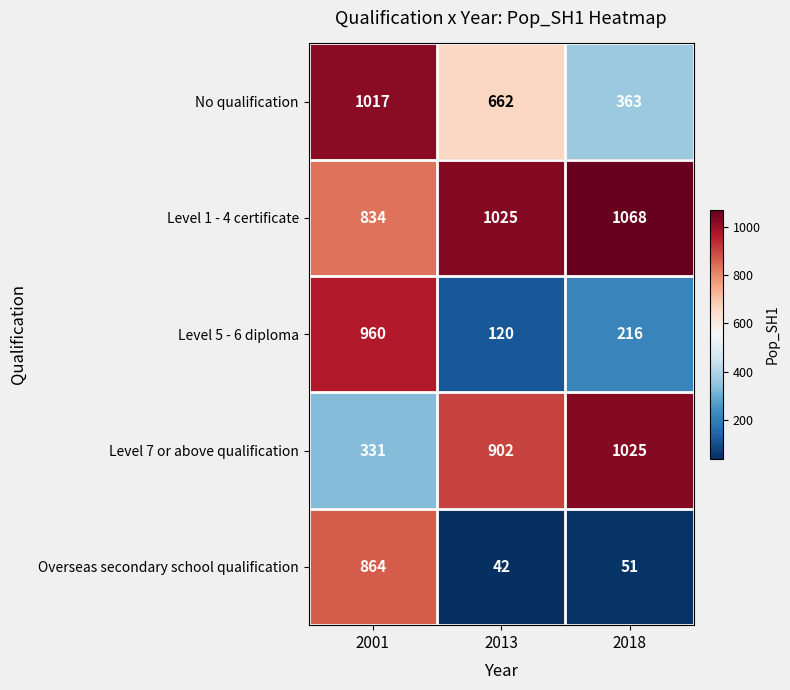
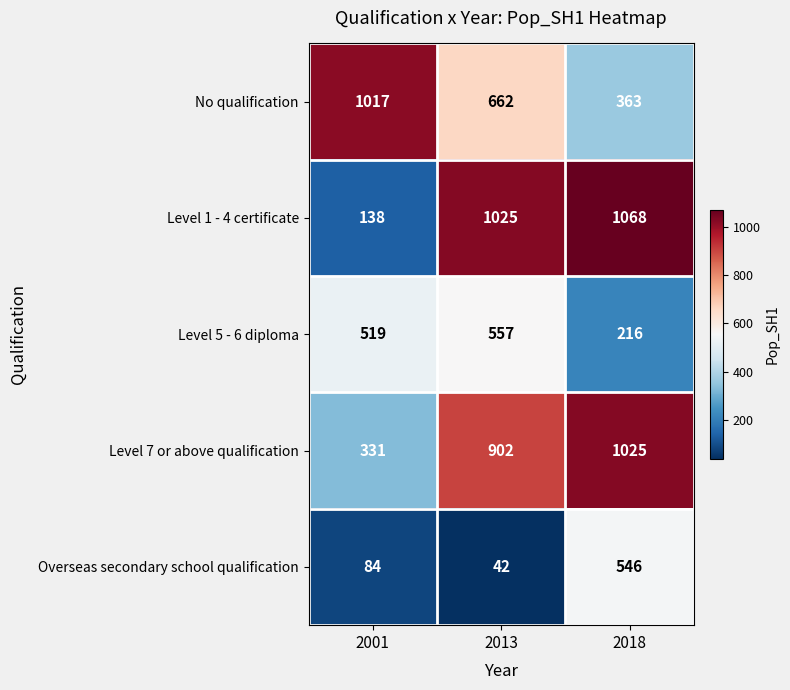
  {
    "No qualification": {
      "2001": 1017,
      "2013": 662,
      "2018": 363
    },
    "Level 1 - 4 certificate": {
-     "2001": 834,
+     "2001": 138,
      "2013": 1025,
      "2018": 1068
    },
    "Level 5 - 6 diploma": {
-     "2001": 960,
-     "2013": 120,
+     "2001": 519,
+     "2013": 557,
      "2018": 216
    },
    "Level 7 or above qualification": {
      "2001": 331,
      "2013": 902,
      "2018": 1025
    },
    "Overseas secondary school qualification": {
-     "2001": 864,
+     "2001": 84,
      "2013": 42,
-     "2018": 51
+     "2018": 546
    }
  }
